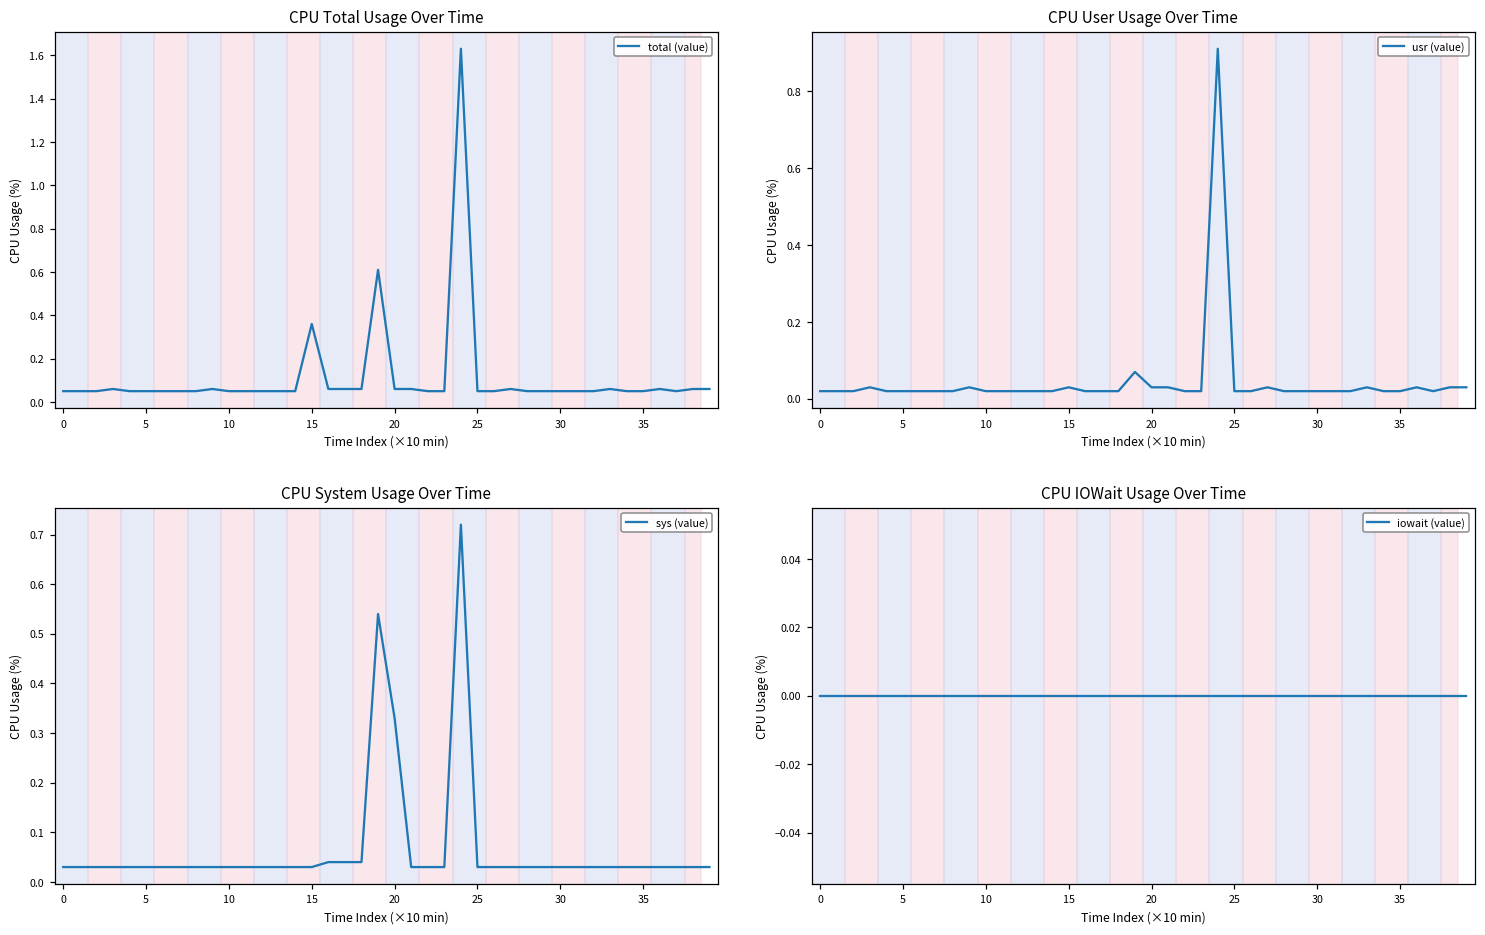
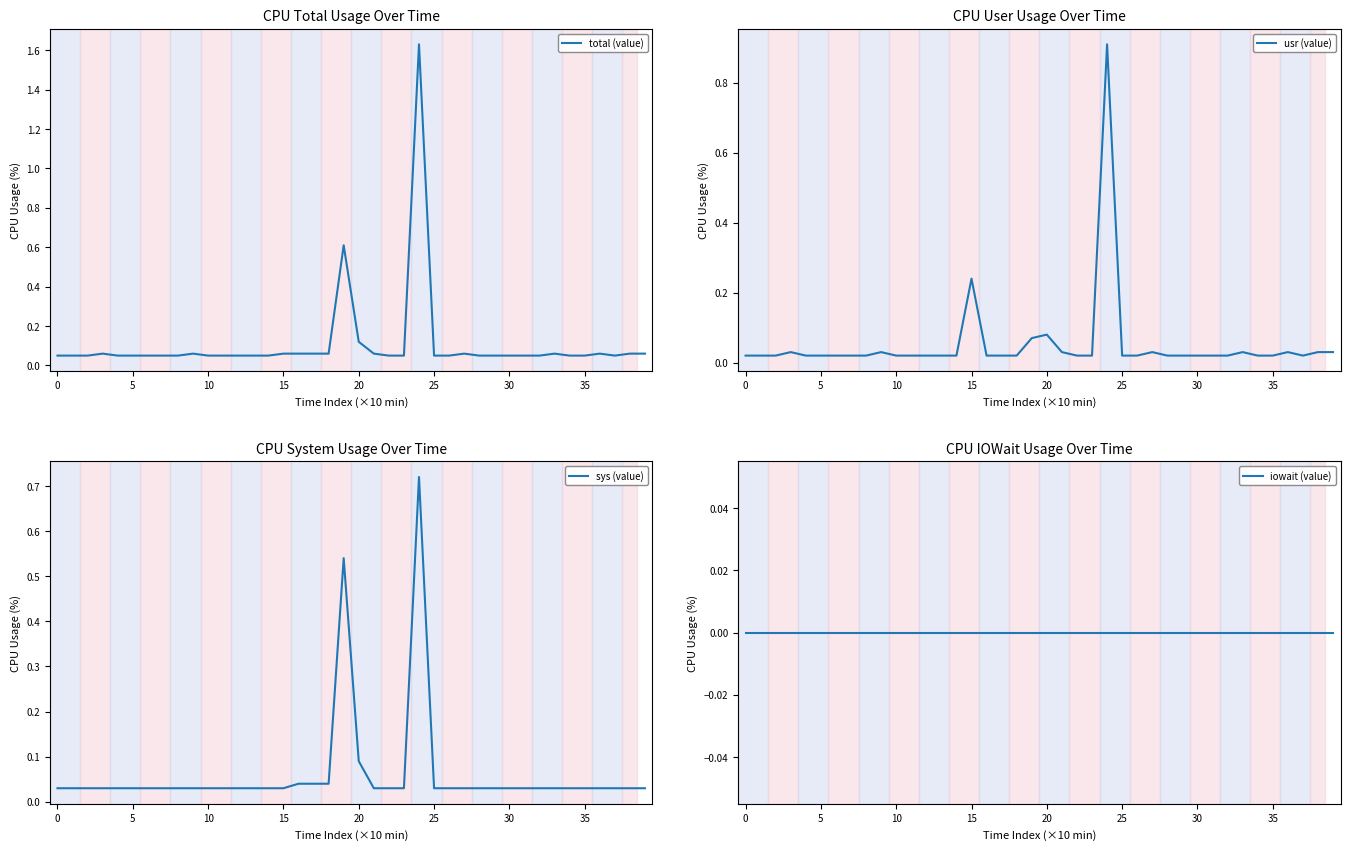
  {
    "CPU Total Usage Over Time": {
      "0": 0.05,
      "5": 0.05,
      "10": 0.05,
-     "15": 0.36,
-     "20": 0.06,
+     "15": 0.06,
+     "20": 0.12,
      "25": 0.05,
      "30": 0.05,
      "35": 0.05
    },
    "CPU User Usage Over Time": {
      "0": 0.02,
      "5": 0.02,
      "10": 0.02,
-     "15": 0.03,
-     "20": 0.03,
+     "15": 0.24,
+     "20": 0.08,
      "25": 0.02,
      "30": 0.02,
      "35": 0.02
    },
    "CPU System Usage Over Time": {
      "0": 0.03,
      "5": 0.03,
      "10": 0.03,
      "15": 0.03,
-     "20": 0.33,
+     "20": 0.09,
      "25": 0.03,
      "30": 0.03,
      "35": 0.03
    },
    "CPU IOWait Usage Over Time": {
      "0": 0.000,
      "5": 0.000,
      "10": 0.000,
      "15": 0.000,
      "20": 0.000,
      "25": 0.000,
      "30": 0.000,
      "35": 0.000
    }
  }
